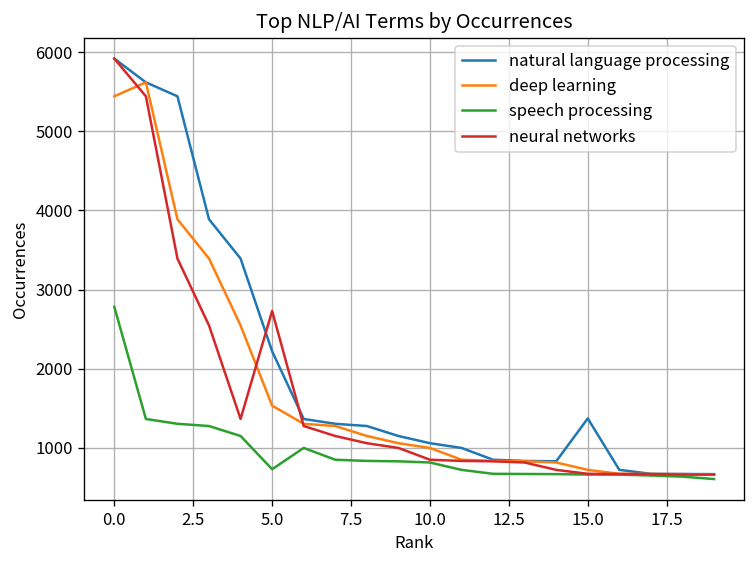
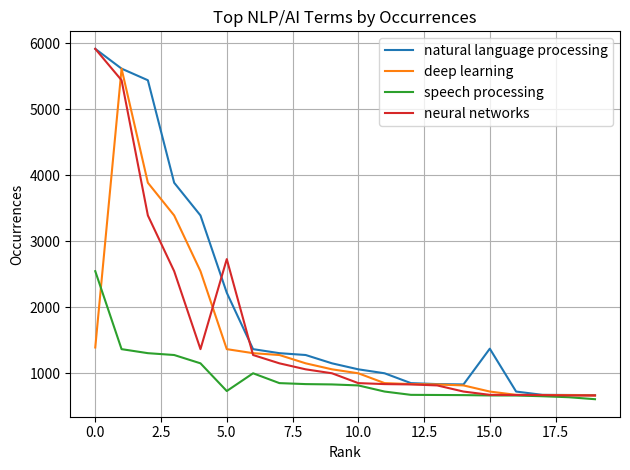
  {
    "natural language processing": {
      "5.0": 2200,
      "10.0": 1100,
      "15.0": 1400
    },
    "deep learning": {
-     "0.0": 5400,
-     "5.0": 1500,
+     "0.0": 1400,
+     "5.0": 1400,
      "10.0": 1000,
      "15.0": 700
    },
    "speech processing": {
-     "0.0": 2800,
+     "0.0": 2500,
      "5.0": 700
    },
    "neural networks": {
      "5.0": 2700
    }
  }
